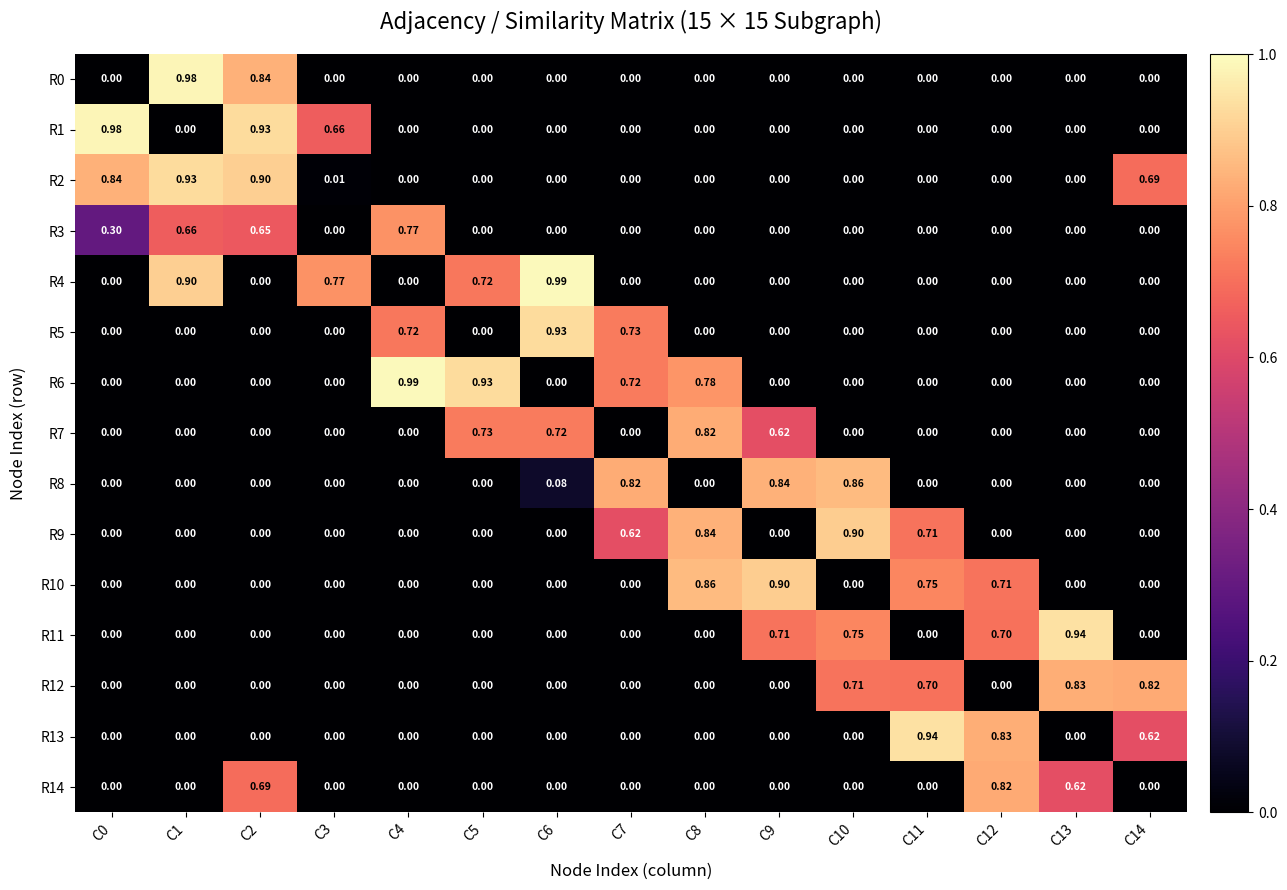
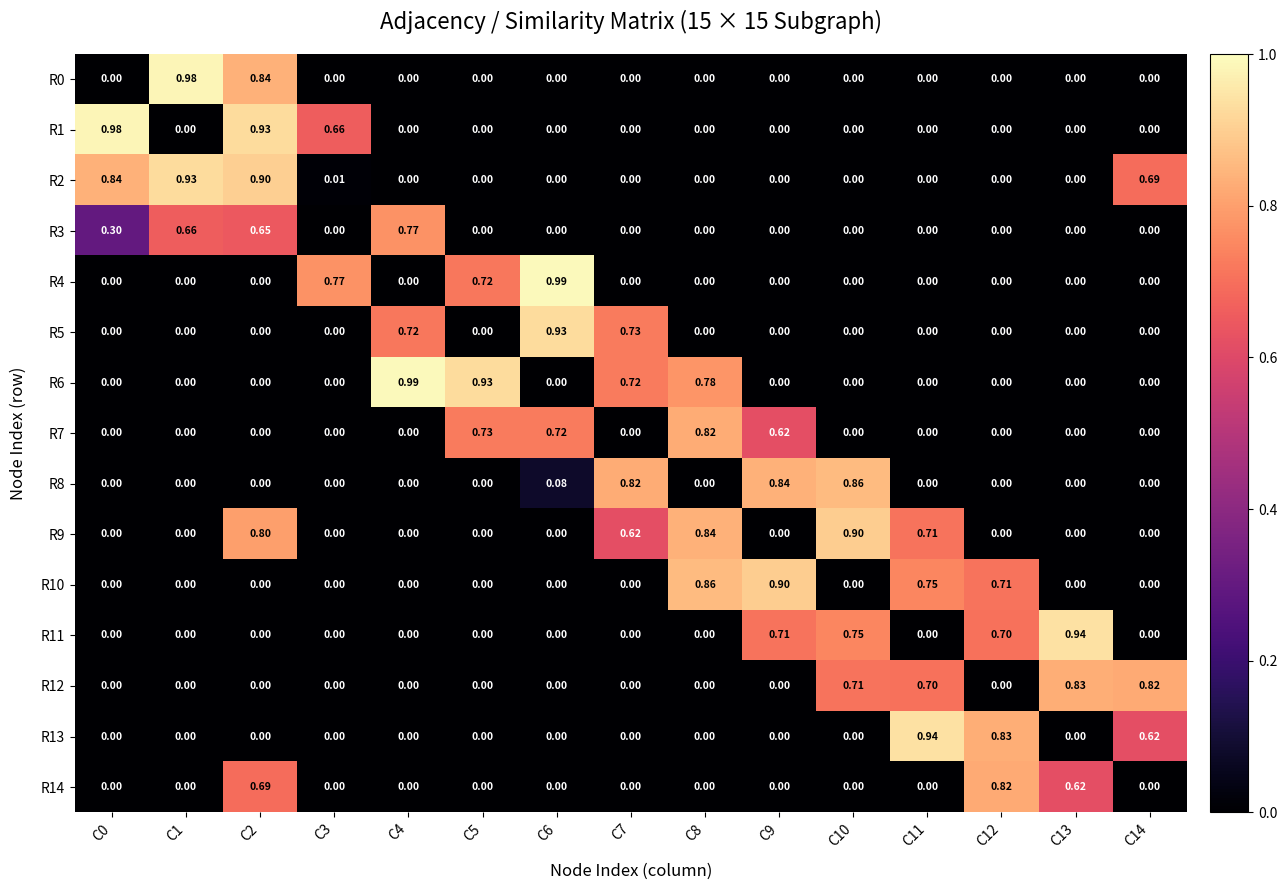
  {
    "R4": {
      "C0": 0.00,
-     "C1": 0.90,
+     "C1": 0.00,
      "C2": 0.00,
      "C3": 0.77,
      "C4": 0.00,
      "C5": 0.72,
      "C6": 0.99,
      "C7": 0.00,
      "C8": 0.00,
      "C9": 0.00,
      "C10": 0.00,
      "C11": 0.00,
      "C12": 0.00,
      "C13": 0.00,
      "C14": 0.00
    },
    "R9": {
      "C0": 0.00,
      "C1": 0.00,
-     "C2": 0.00,
+     "C2": 0.80,
      "C3": 0.00,
      "C4": 0.00,
      "C5": 0.00,
      "C6": 0.00,
      "C7": 0.62,
      "C8": 0.84,
      "C9": 0.00,
      "C10": 0.90,
      "C11": 0.71,
      "C12": 0.00,
      "C13": 0.00,
      "C14": 0.00
    }
  }
